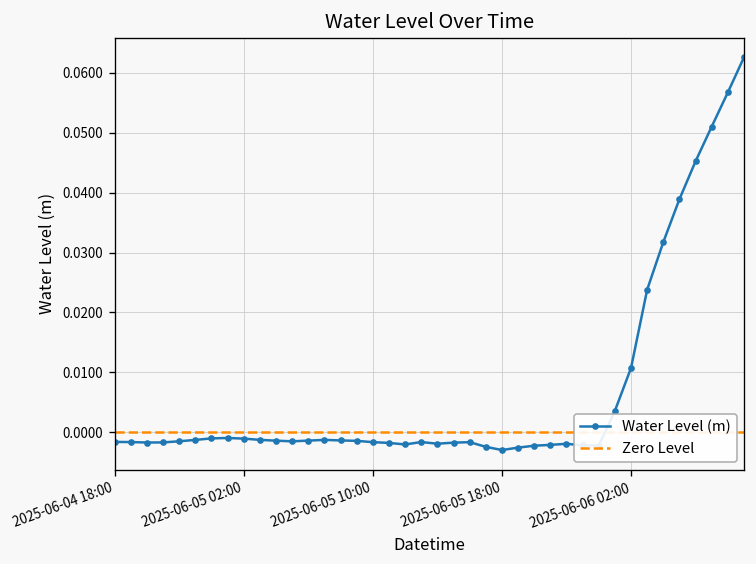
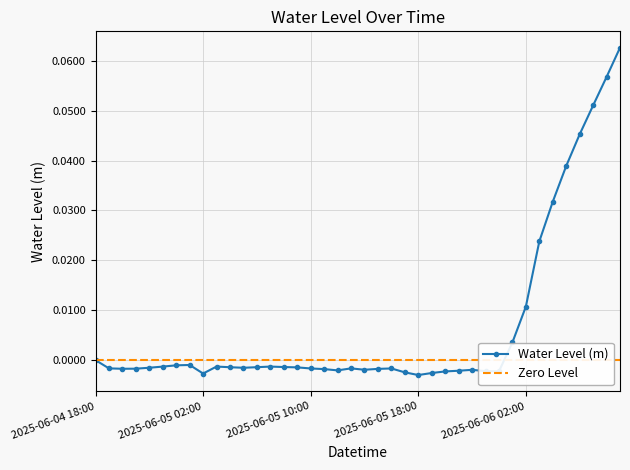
  {
-   "2025-06-04 18:00": -0.002,
-   "2025-06-05 02:00": -0.001,
+   "2025-06-04 18:00": 0.000,
+   "2025-06-05 02:00": -0.003,
    "2025-06-05 10:00": -0.002,
    "2025-06-05 18:00": -0.003,
    "2025-06-06 02:00": 0.011
  }
